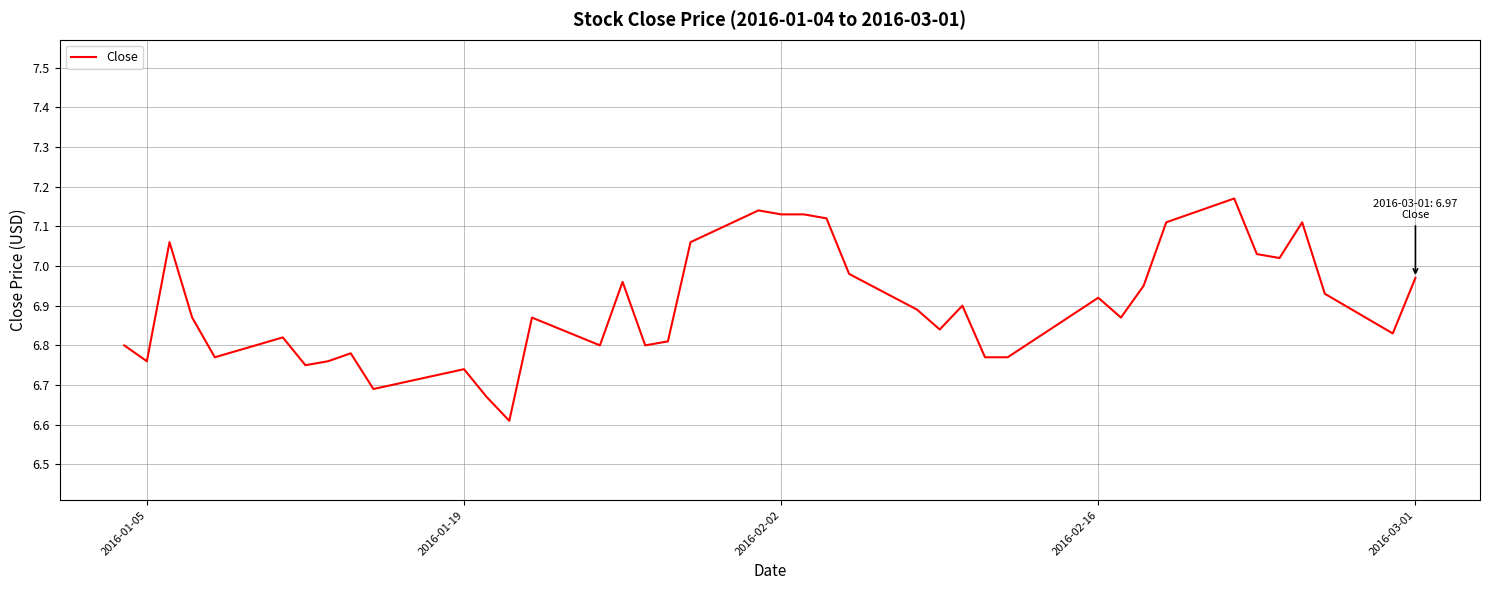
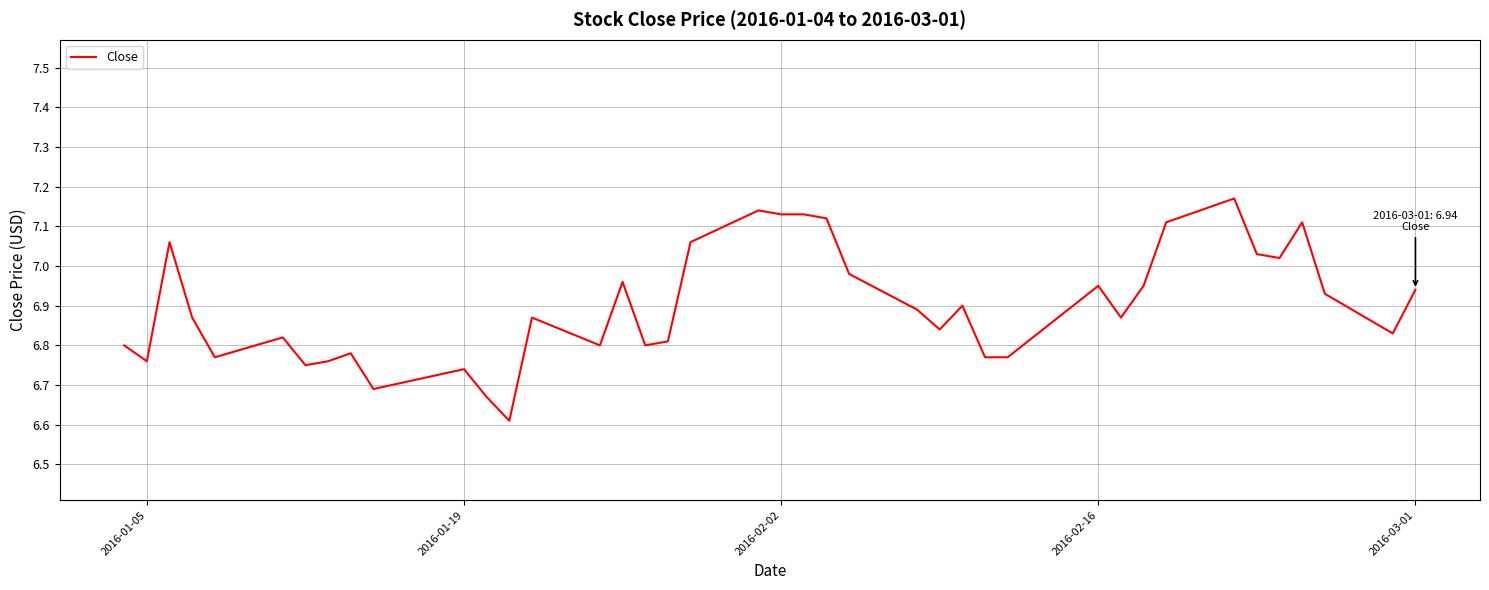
  {
-   "2016-02-16": 6.92,
-   "2016-03-01": 6.97
+   "2016-02-16": 6.95,
+   "2016-03-01": 6.94
  }
